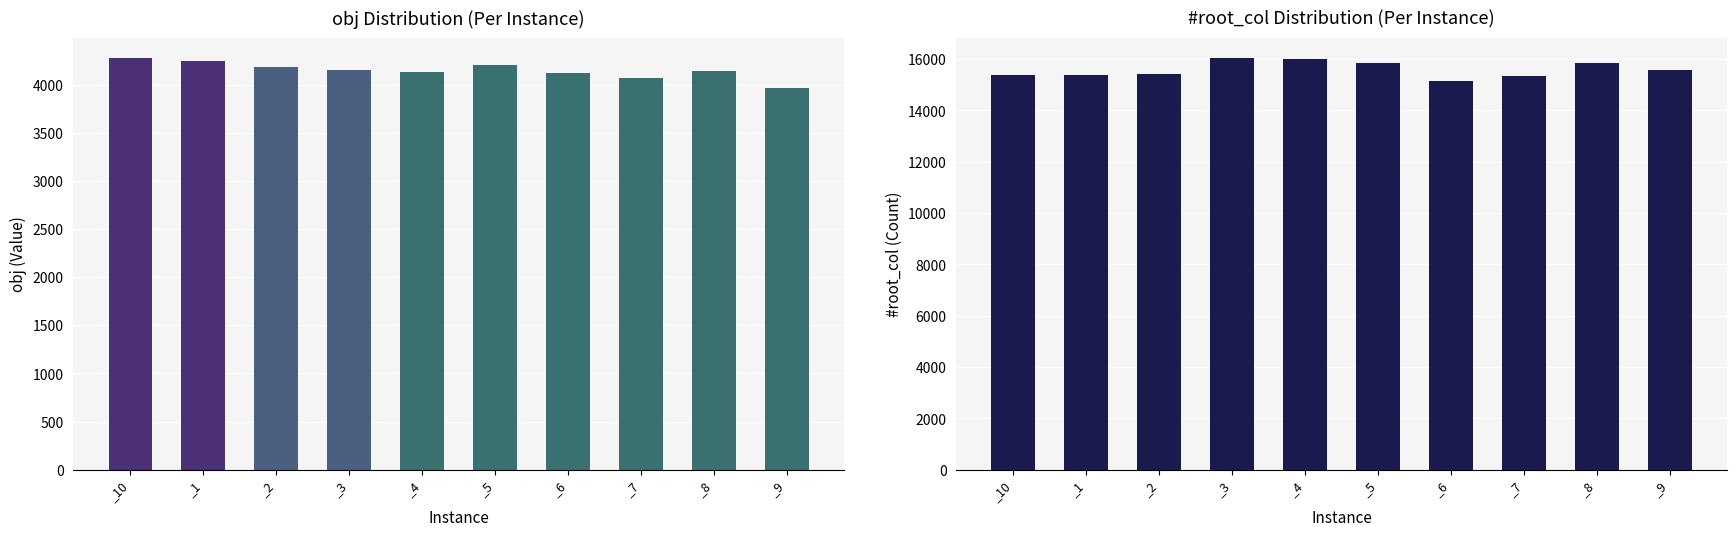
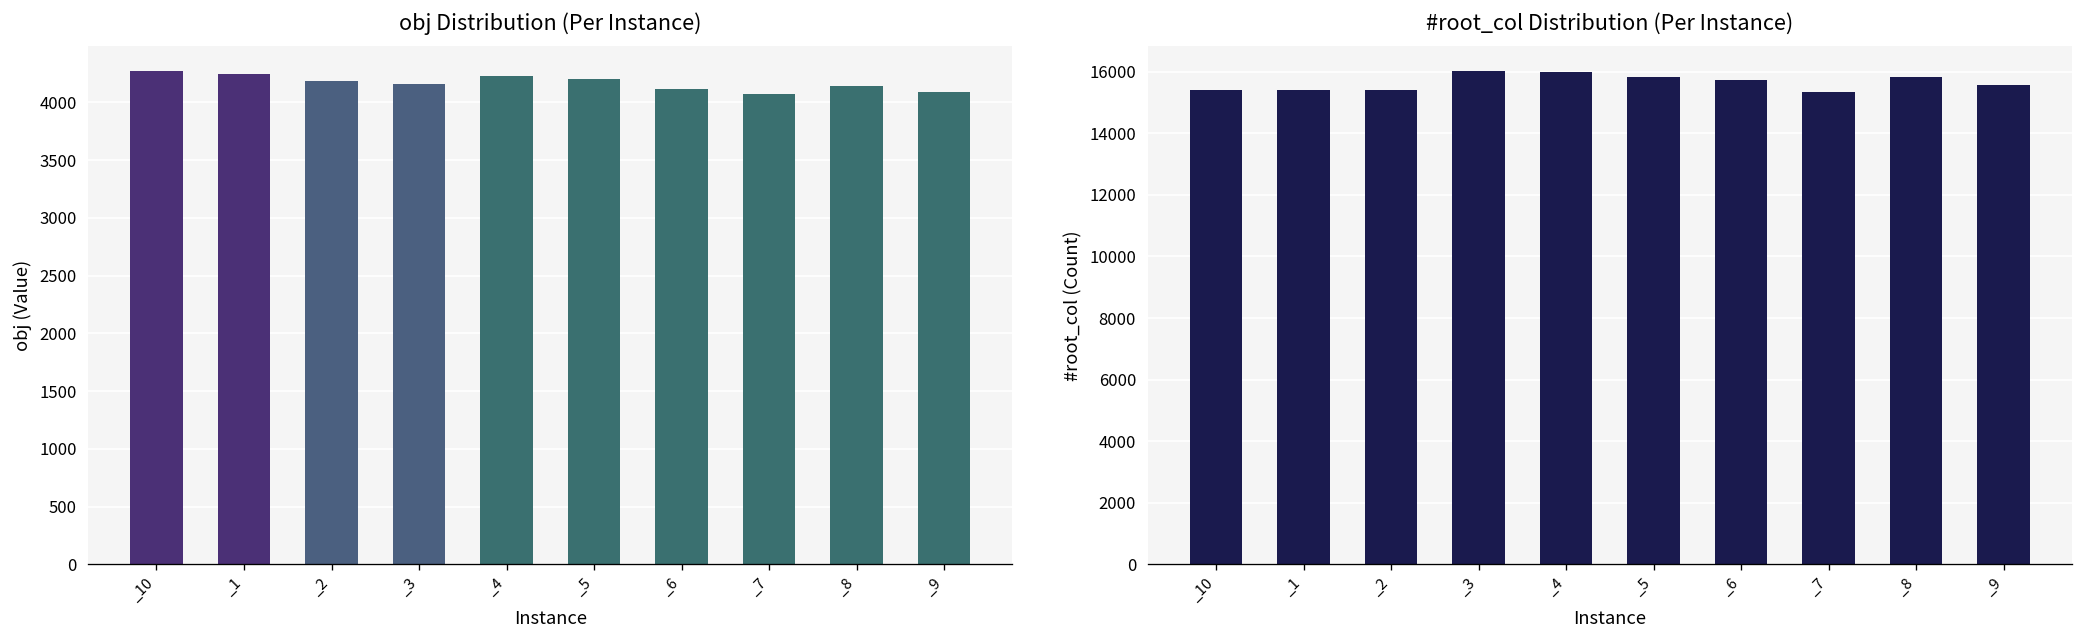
  {
    "obj Distribution (Per Instance)": {
      "_10": 4300,
      "_1": 4200,
      "_2": 4200,
      "_3": 4200,
-     "_4": 4100,
+     "_4": 4200,
      "_5": 4200,
      "_6": 4100,
      "_7": 4100,
      "_8": 4100,
-     "_9": 4000
+     "_9": 4100
    },
    "#root_col Distribution (Per Instance)": {
      "_10": 15400,
      "_1": 15400,
      "_2": 15400,
      "_3": 16000,
      "_4": 16000,
      "_5": 15800,
-     "_6": 15100,
+     "_6": 15700,
      "_7": 15300,
      "_8": 15800,
      "_9": 15600
    }
  }
